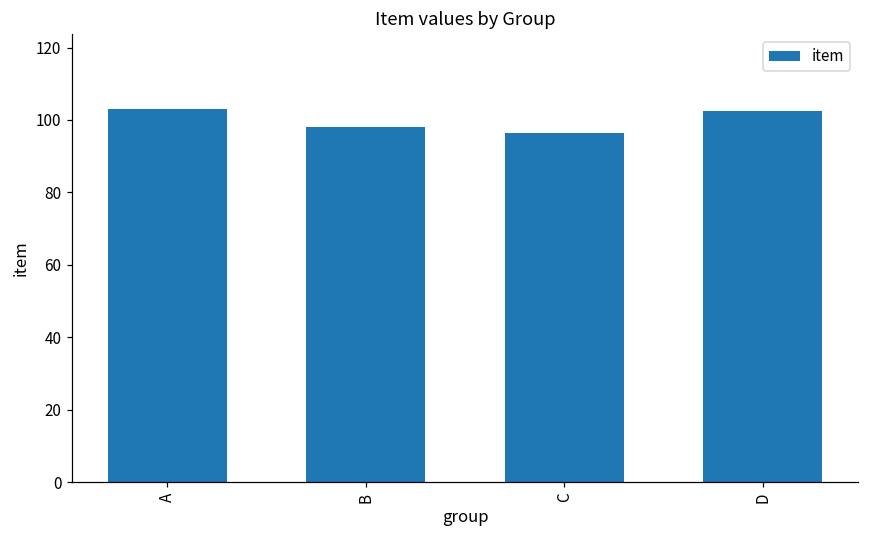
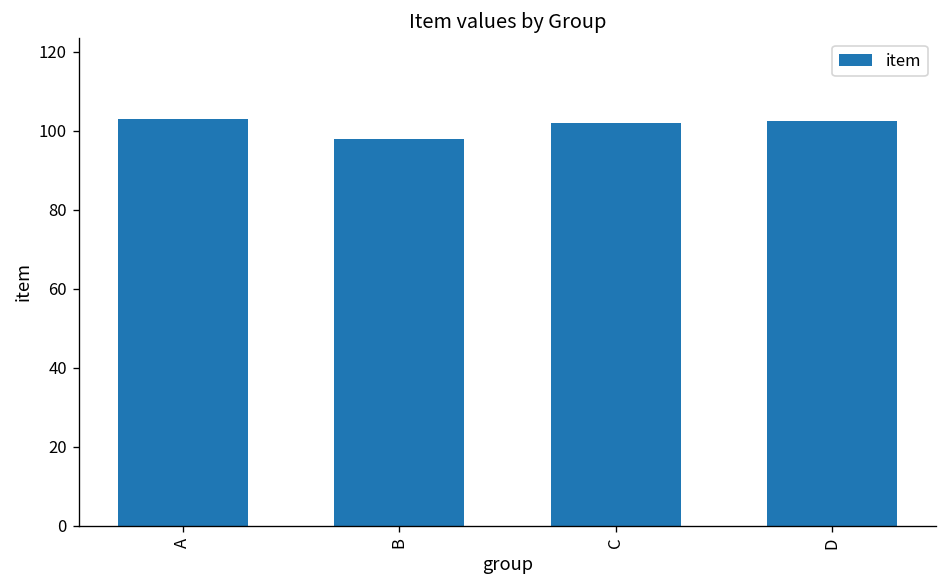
  {
    "A": 103,
    "B": 98,
-   "C": 96,
+   "C": 102,
    "D": 103
  }
